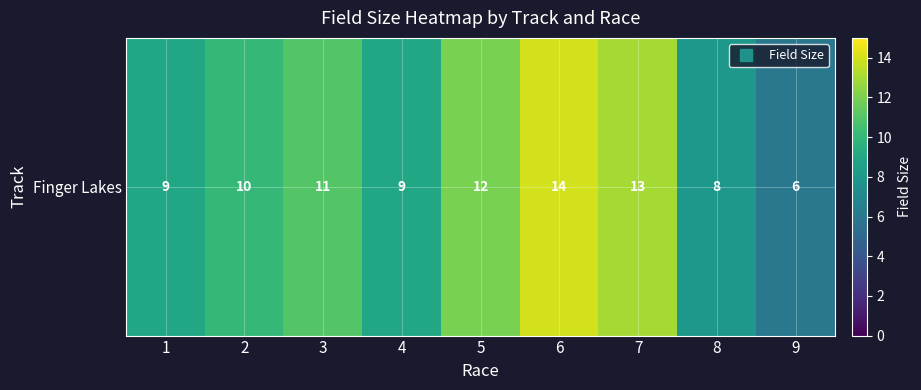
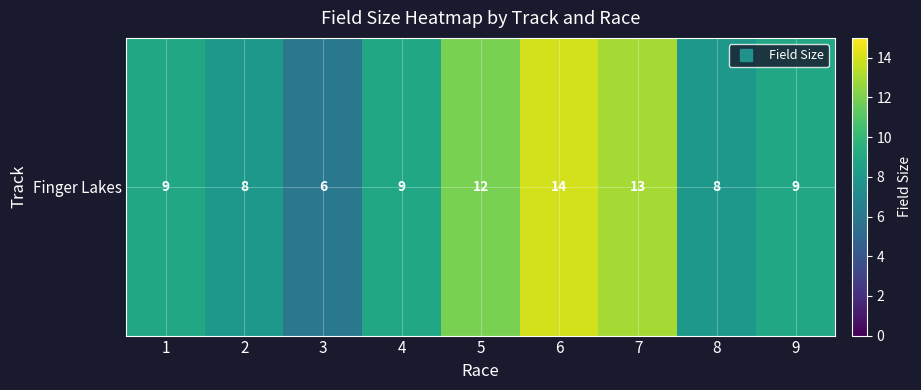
  {
    "Finger Lakes": {
      "1": 9,
-     "2": 10,
-     "3": 11,
+     "2": 8,
+     "3": 6,
      "4": 9,
      "5": 12,
      "6": 14,
      "7": 13,
      "8": 8,
-     "9": 6
+     "9": 9
    }
  }
